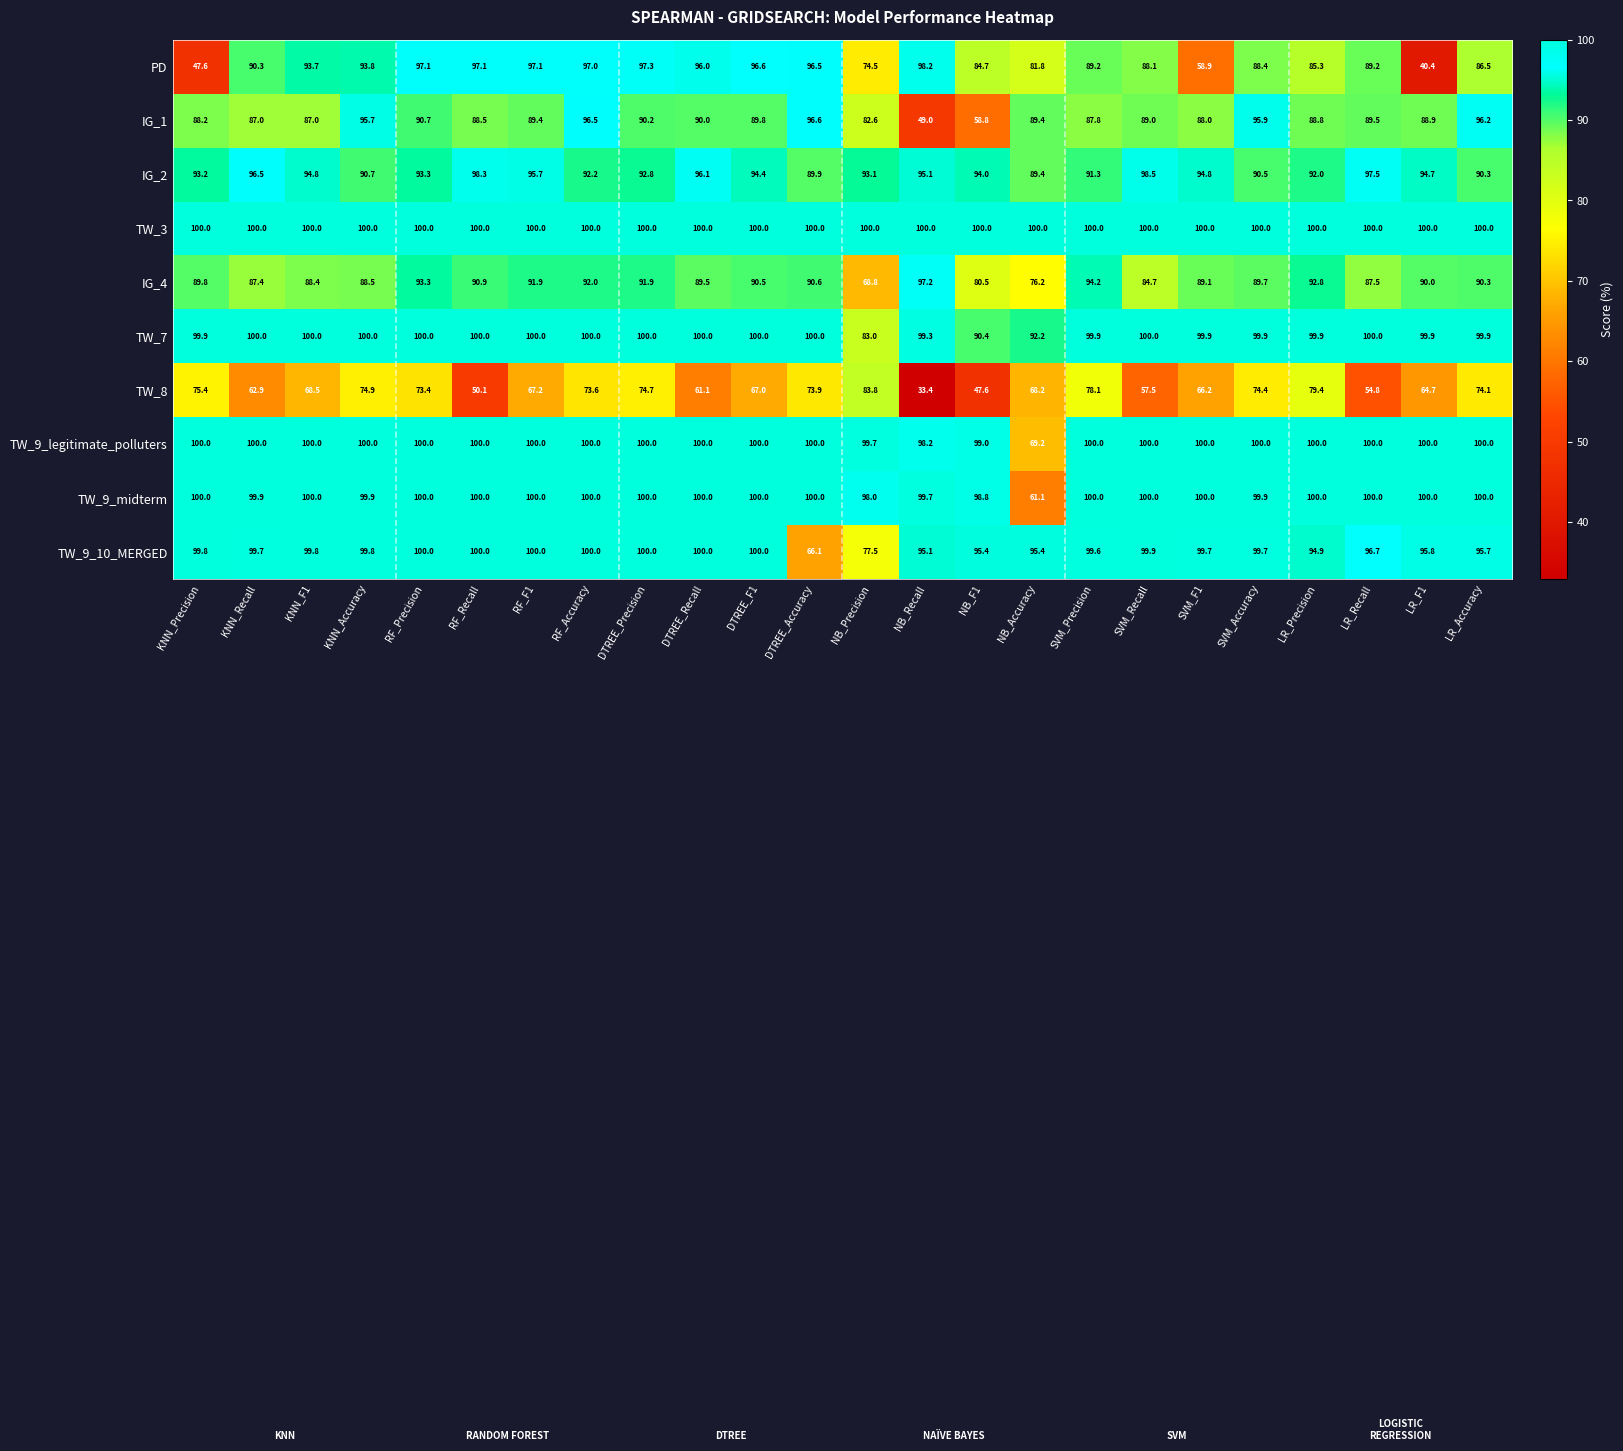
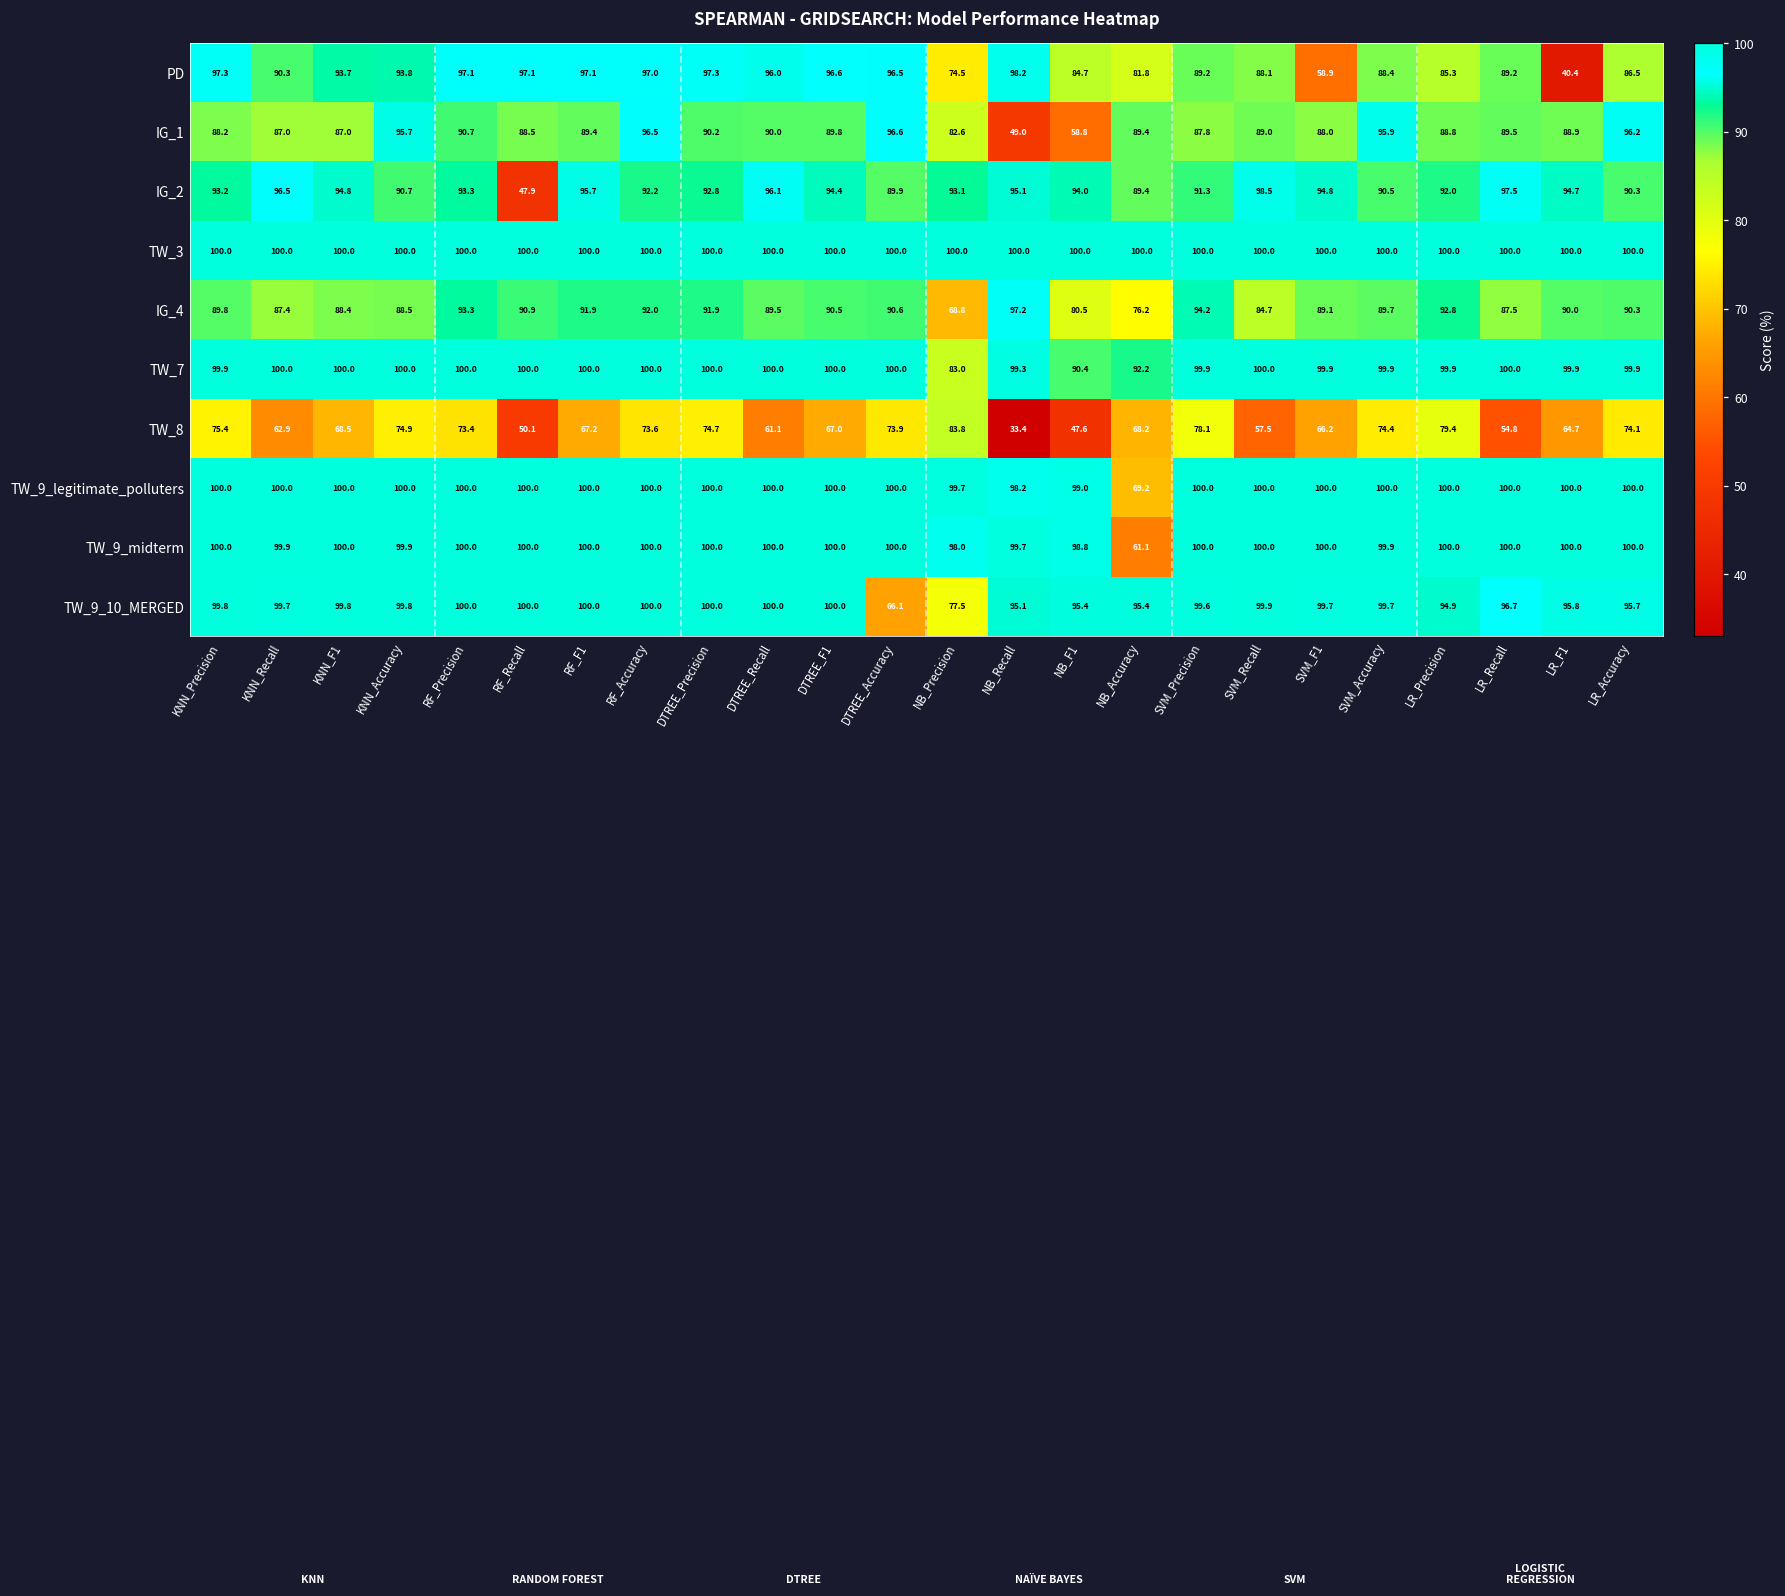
  {
    "PD": {
-     "KNN_Precision": 47.6,
+     "KNN_Precision": 97.3,
      "KNN_Recall": 90.3,
      "KNN_F1": 93.7,
      "KNN_Accuracy": 93.8,
      "RF_Precision": 97.1,
      "RF_Recall": 97.1,
      "RF_F1": 97.1,
      "RF_Accuracy": 97.0,
      "DTREE_Precision": 97.3,
      "DTREE_Recall": 96.0,
      "DTREE_F1": 96.6,
      "DTREE_Accuracy": 96.5,
      "NB_Precision": 74.5,
      "NB_Recall": 98.2,
      "NB_F1": 84.7,
      "NB_Accuracy": 81.8,
      "SVM_Precision": 89.2,
      "SVM_Recall": 88.1,
      "SVM_F1": 58.9,
      "SVM_Accuracy": 88.4,
      "LR_Precision": 85.3,
      "LR_Recall": 89.2,
      "LR_F1": 40.4,
      "LR_Accuracy": 86.5
    },
    "IG_2": {
      "KNN_Precision": 93.2,
      "KNN_Recall": 96.5,
      "KNN_F1": 94.8,
      "KNN_Accuracy": 90.7,
      "RF_Precision": 93.3,
-     "RF_Recall": 98.3,
+     "RF_Recall": 47.9,
      "RF_F1": 95.7,
      "RF_Accuracy": 92.2,
      "DTREE_Precision": 92.8,
      "DTREE_Recall": 96.1,
      "DTREE_F1": 94.4,
      "DTREE_Accuracy": 89.9,
      "NB_Precision": 93.1,
      "NB_Recall": 95.1,
      "NB_F1": 94.0,
      "NB_Accuracy": 89.4,
      "SVM_Precision": 91.3,
      "SVM_Recall": 98.5,
      "SVM_F1": 94.8,
      "SVM_Accuracy": 90.5,
      "LR_Precision": 92.0,
      "LR_Recall": 97.5,
      "LR_F1": 94.7,
      "LR_Accuracy": 90.3
    }
  }
